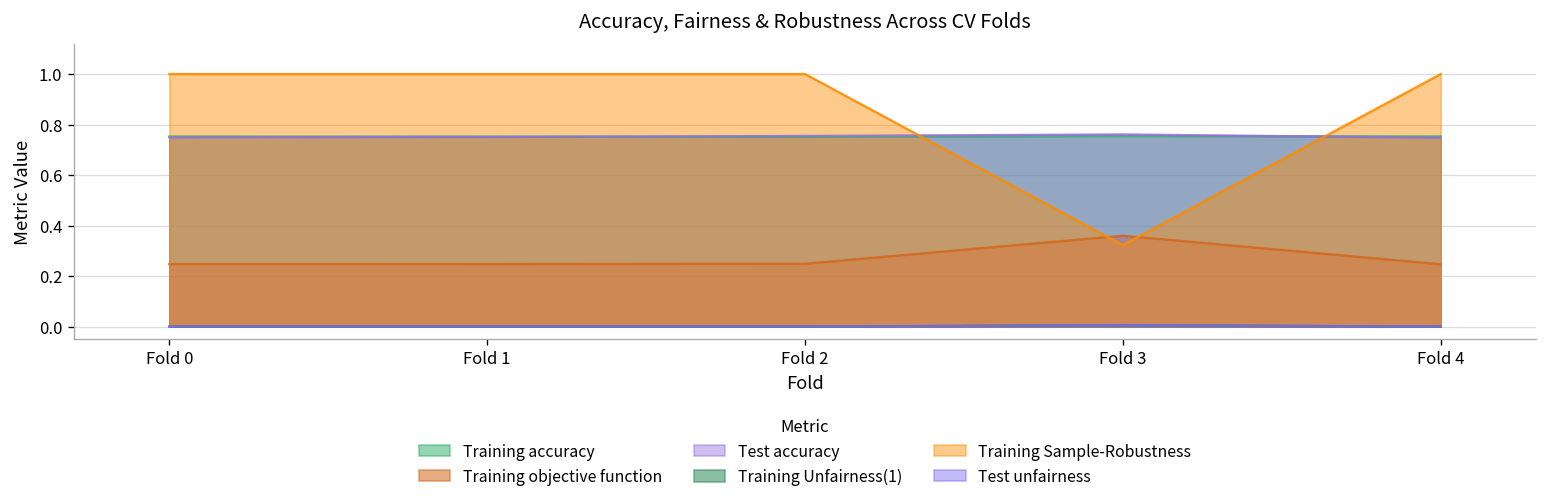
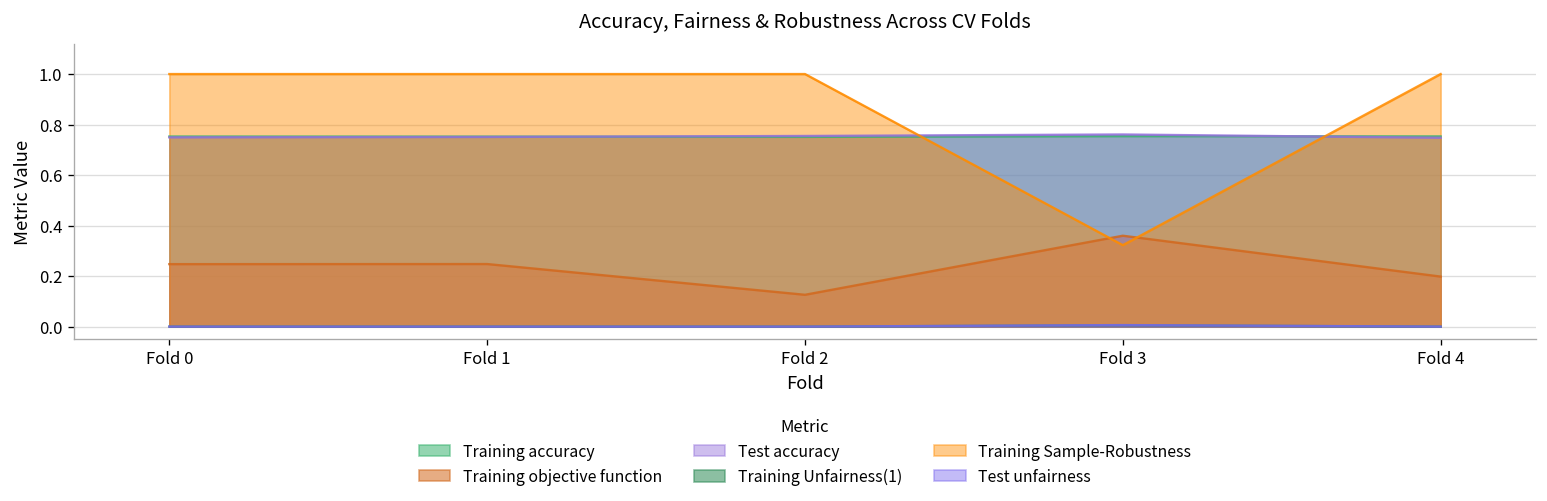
  {
    "Training objective function": {
      "Fold 0": 0.25,
      "Fold 1": 0.25,
-     "Fold 2": 0.25,
+     "Fold 2": 0.13,
      "Fold 3": 0.36,
-     "Fold 4": 0.25
+     "Fold 4": 0.20
    },
    "Training Sample-Robustness": {
      "Fold 0": 1.00,
      "Fold 1": 1.00,
      "Fold 2": 1.00,
      "Fold 3": 0.32,
      "Fold 4": 1.00
    }
  }
